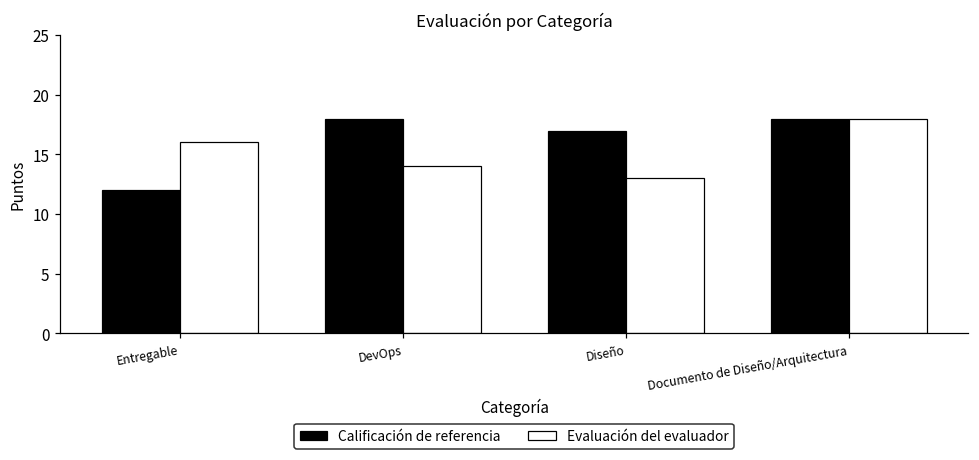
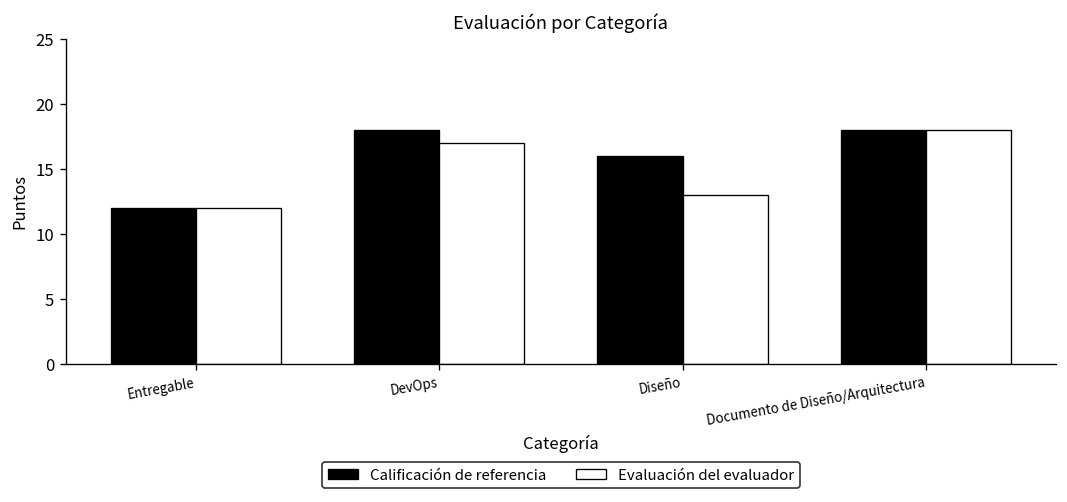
  {
    "Calificación de referencia": {
      "Entregable": 12,
      "DevOps": 18,
-     "Diseño": 17,
+     "Diseño": 16,
      "Documento de Diseño/Arquitectura": 18
    },
    "Evaluación del evaluador": {
-     "Entregable": 16,
-     "DevOps": 14,
+     "Entregable": 12,
+     "DevOps": 17,
      "Diseño": 13,
      "Documento de Diseño/Arquitectura": 18
    }
  }
